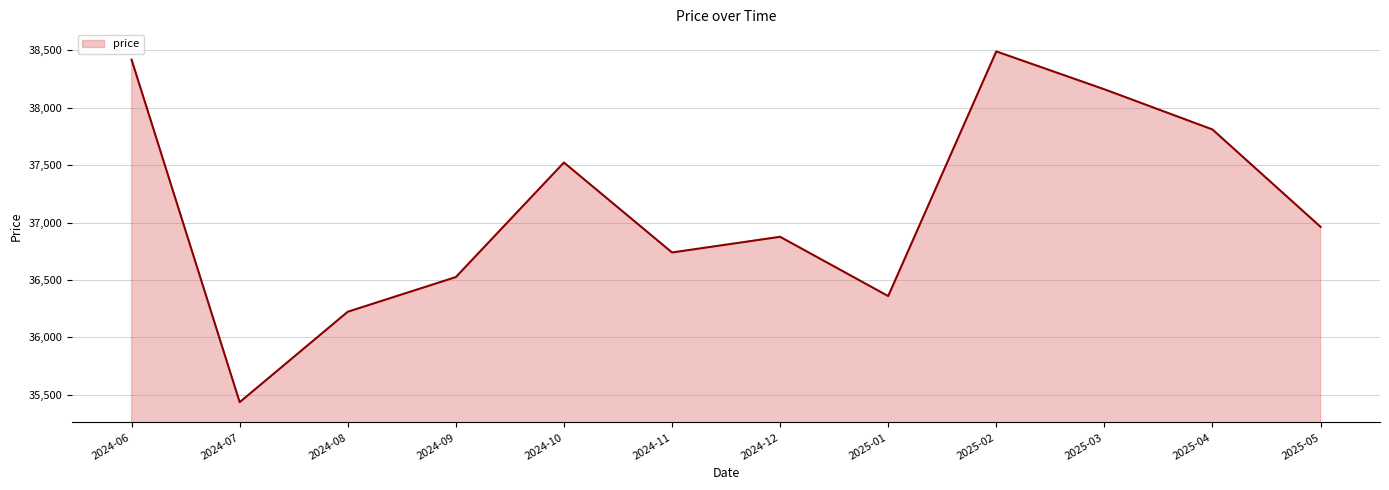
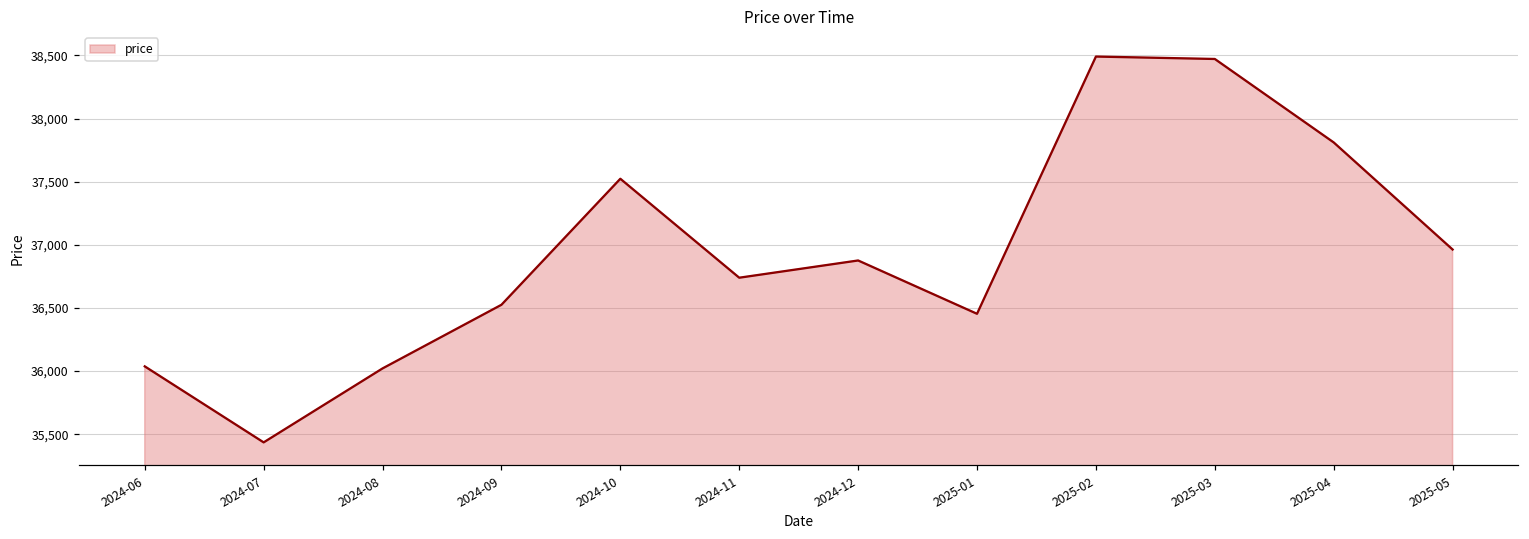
  {
-   "2024-06": "38,420",
+   "2024-06": "36,040",
    "2024-07": "35,430",
-   "2024-08": "36,220",
+   "2024-08": "36,020",
    "2024-09": "36,520",
    "2024-10": "37,520",
    "2024-11": "36,740",
    "2024-12": "36,880",
-   "2025-01": "36,360",
+   "2025-01": "36,450",
    "2025-02": "38,490",
-   "2025-03": "38,160",
+   "2025-03": "38,470",
    "2025-04": "37,810",
    "2025-05": "36,960"
  }
